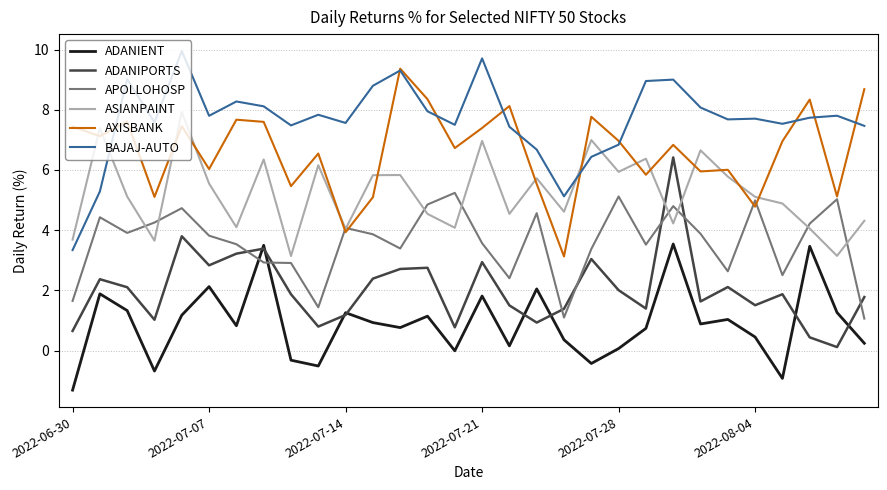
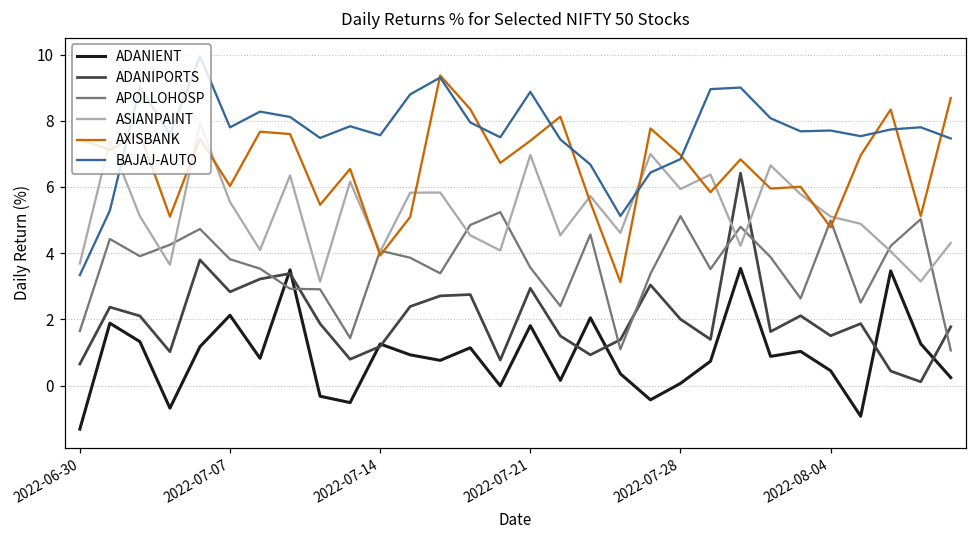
  {
    "ADANIENT": {
      "2022-06-30": -1.3,
      "2022-07-07": 2.1,
      "2022-07-21": 1.8,
      "2022-07-28": 0.1,
      "2022-08-04": 0.4
    },
    "ADANIPORTS": {
      "2022-06-30": 0.7,
      "2022-07-07": 2.8,
      "2022-07-21": 2.9,
      "2022-07-28": 2.0,
      "2022-08-04": 1.5
    },
    "APOLLOHOSP": {
      "2022-06-30": 1.6,
      "2022-07-07": 3.8,
      "2022-07-21": 3.6,
      "2022-07-28": 5.1,
      "2022-08-04": 5.0
    },
    "ASIANPAINT": {
      "2022-06-30": 3.7,
      "2022-07-07": 5.5,
      "2022-07-21": 7.0,
      "2022-07-28": 5.9,
      "2022-08-04": 5.1
    },
    "AXISBANK": {
      "2022-07-07": 6.0,
      "2022-07-14": 3.9,
      "2022-07-21": 7.4,
      "2022-07-28": 7.0,
      "2022-08-04": 4.8
    },
    "BAJAJ-AUTO": {
      "2022-06-30": 3.3,
      "2022-07-07": 7.8,
      "2022-07-14": 7.6,
-     "2022-07-21": 9.7,
+     "2022-07-21": 8.9,
      "2022-07-28": 6.8,
      "2022-08-04": 7.7
    }
  }
